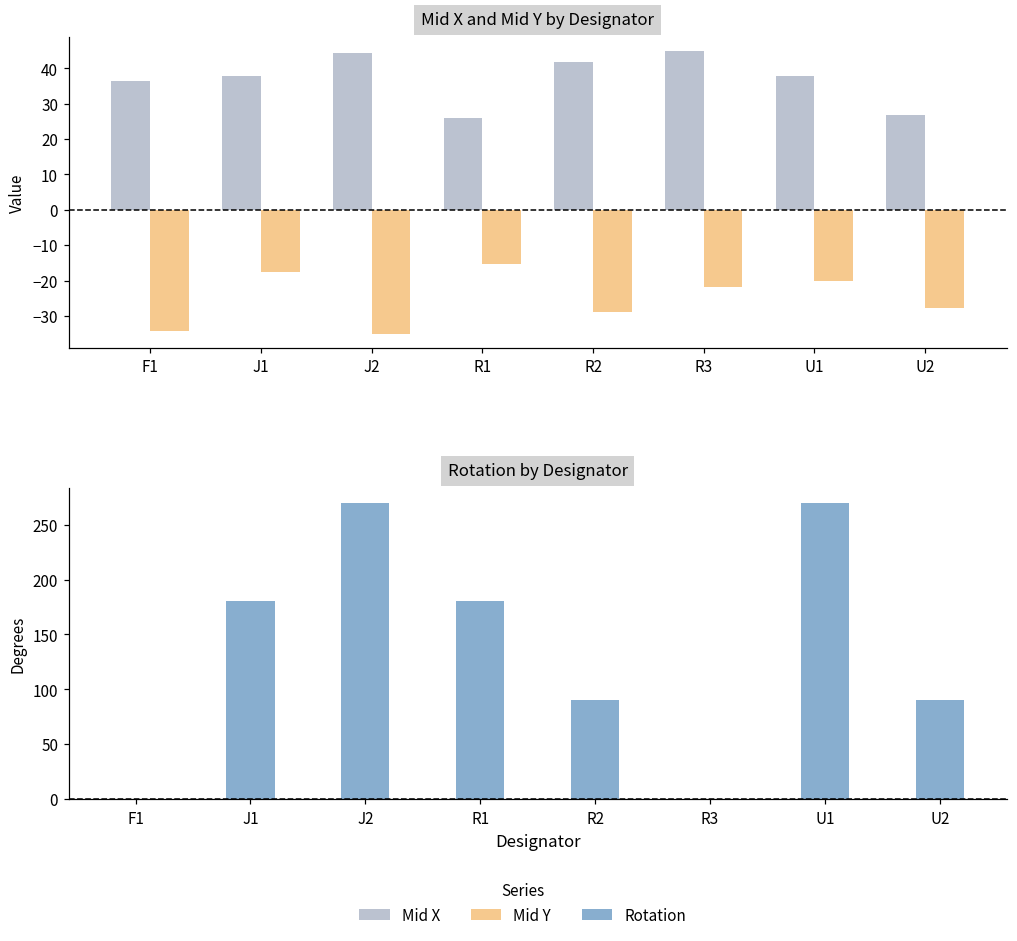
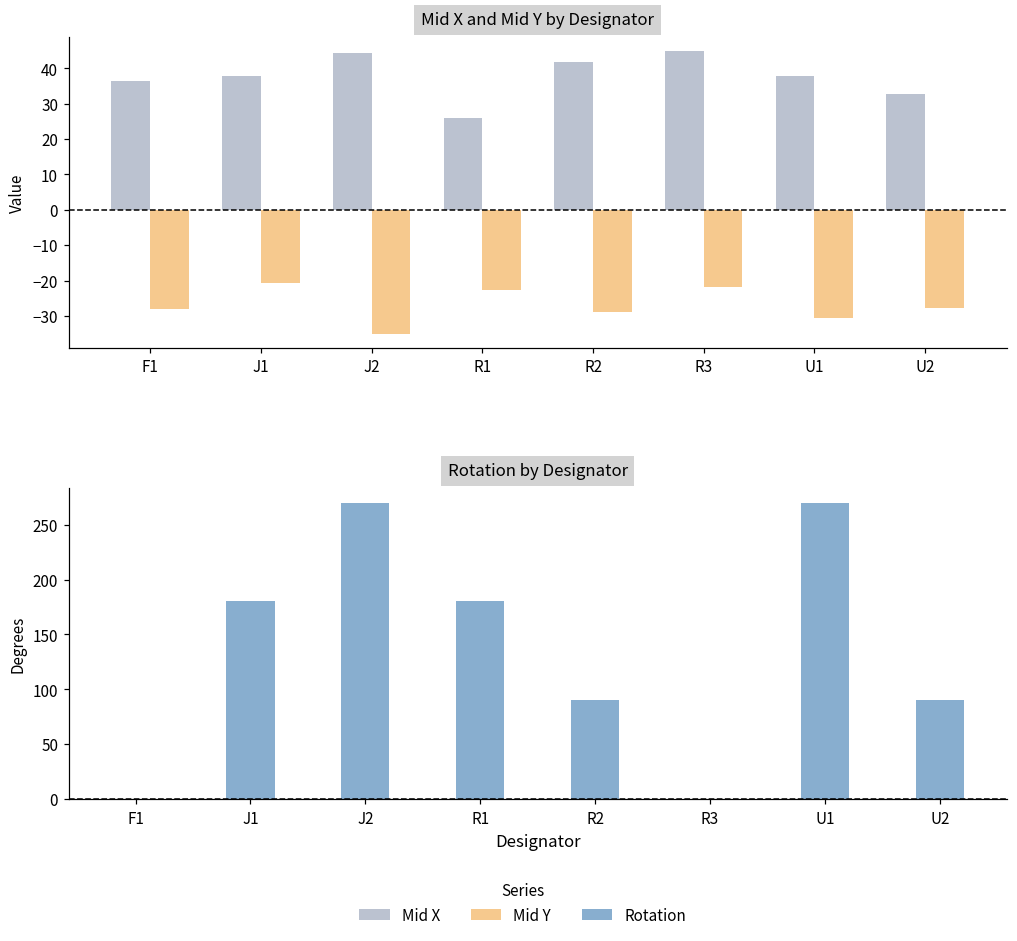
  {
    "Mid X and Mid Y by Designator": {
      "Mid X": {
        "F1": 36,
        "J1": 38,
        "J2": 44,
        "R1": 26,
        "R2": 42,
        "R3": 45,
        "U1": 38,
-       "U2": 27
+       "U2": 33
      },
      "Mid Y": {
-       "F1": -34,
-       "J1": -18,
+       "F1": -28,
+       "J1": -21,
        "J2": -35,
-       "R1": -15,
+       "R1": -23,
        "R2": -29,
        "R3": -22,
-       "U1": -20,
+       "U1": -31,
        "U2": -28
      }
    },
    "Rotation by Designator": {
      "F1": 0,
      "J1": 180,
      "J2": 270,
      "R1": 180,
      "R2": 90,
      "R3": 0,
      "U1": 270,
      "U2": 90
    }
  }
